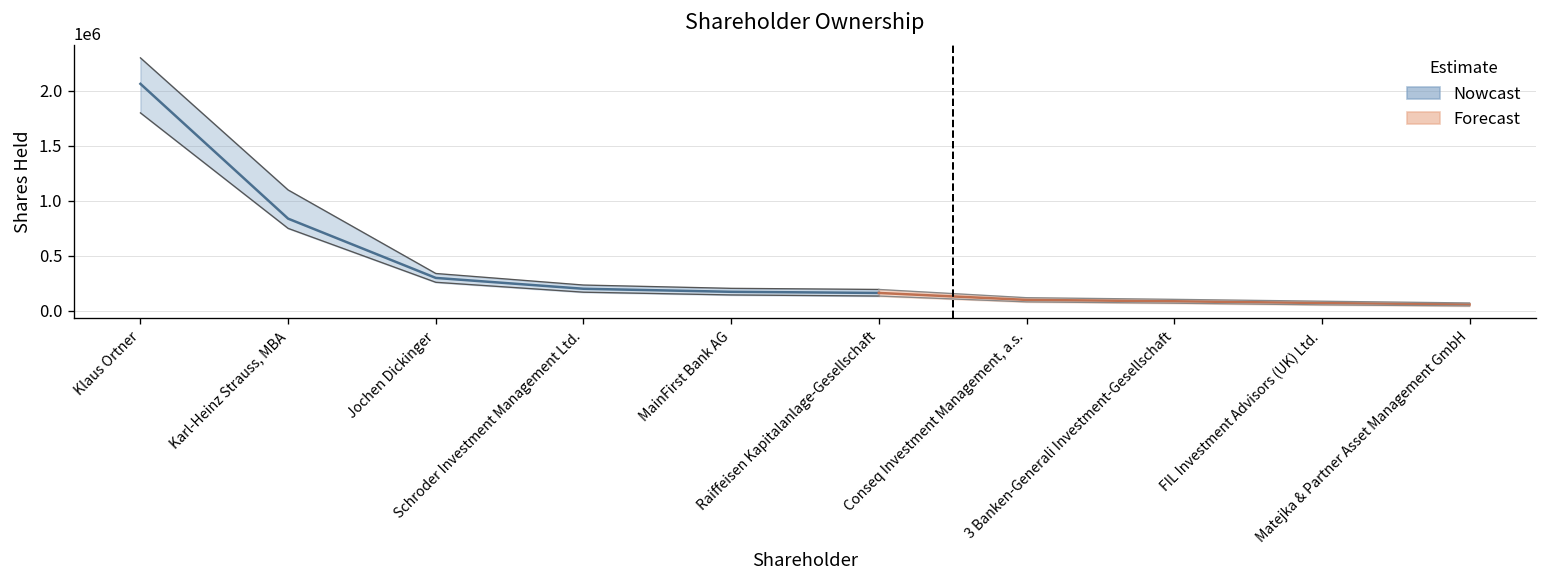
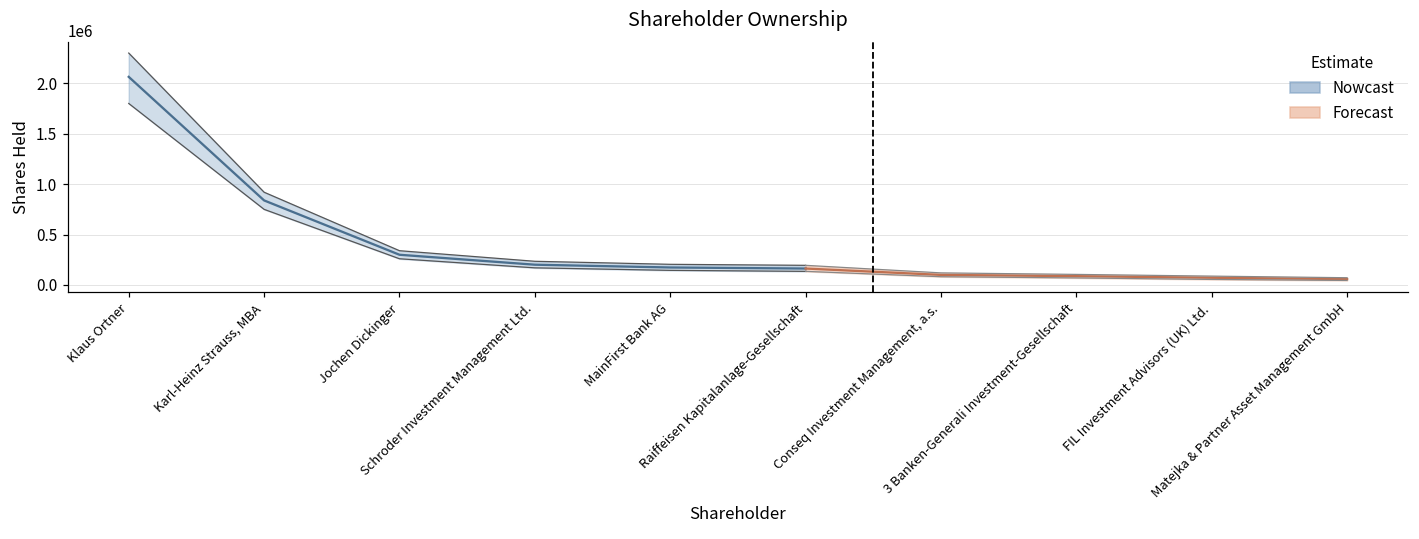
  {
    "Nowcast": {
      "Klaus Ortner": 2300000,
-     "Karl-Heinz Strauss, MBA": 1100000,
+     "Karl-Heinz Strauss, MBA": 900000,
      "Jochen Dickinger": 300000,
      "Schroder Investment Management Ltd.": 200000,
      "MainFirst Bank AG": 200000
    }
  }
